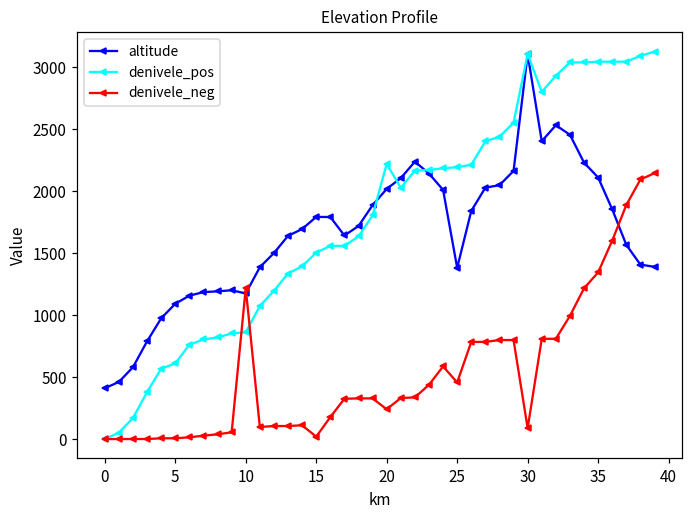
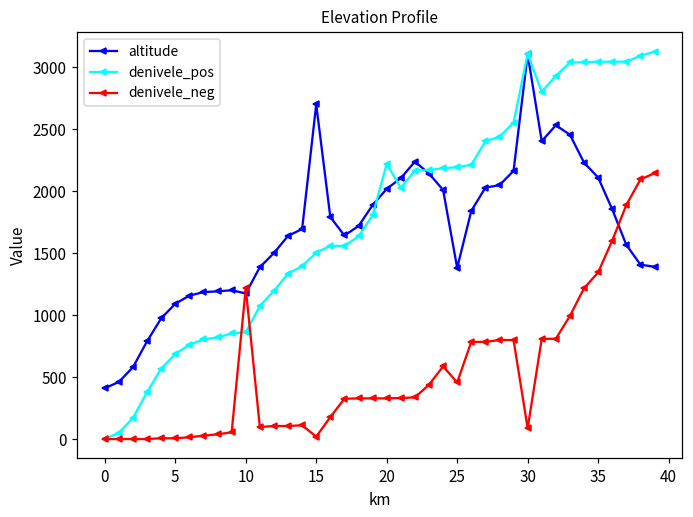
  {
    "altitude": {
      "0": 410,
      "5": 1090,
      "10": 1180,
-     "15": 1790,
+     "15": 2700,
      "20": 2020,
      "25": 1380,
      "35": 2110
    },
    "denivele_pos": {
-     "5": 610,
+     "5": 690,
      "10": 860,
      "15": 1510,
      "20": 2220,
      "25": 2190,
      "35": 3050
    },
    "denivele_neg": {
      "5": 10,
      "10": 1220,
      "15": 20,
-     "20": 240,
+     "20": 330,
      "25": 460,
      "30": 90,
      "35": 1350
    }
  }
